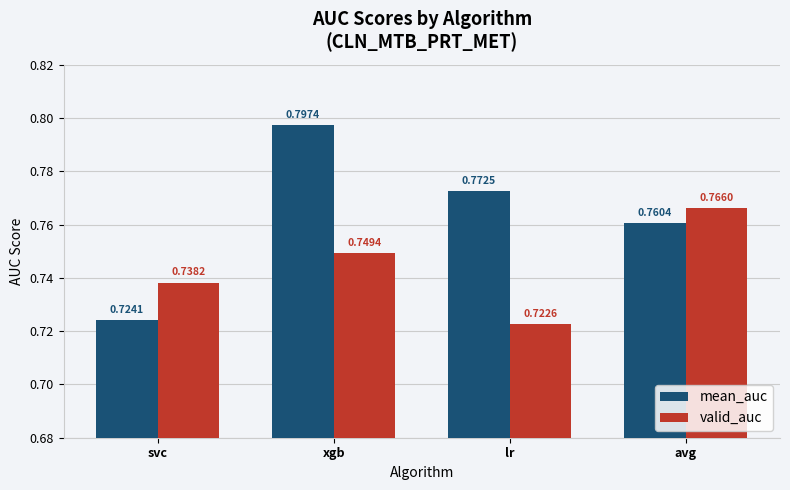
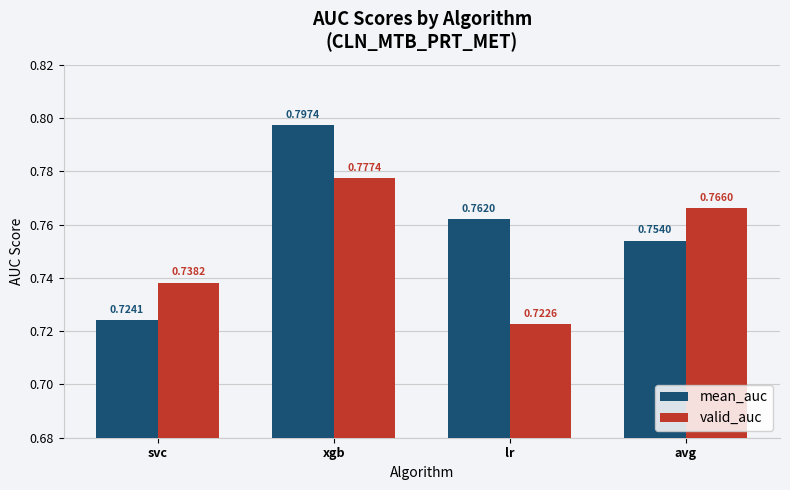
  {
    "mean_auc": {
      "svc": 0.7241,
      "xgb": 0.7974,
-     "lr": 0.7725,
-     "avg": 0.7604
+     "lr": 0.7620,
+     "avg": 0.7540
    },
    "valid_auc": {
      "svc": 0.7382,
-     "xgb": 0.7494,
+     "xgb": 0.7774,
      "lr": 0.7226,
      "avg": 0.7660
    }
  }
